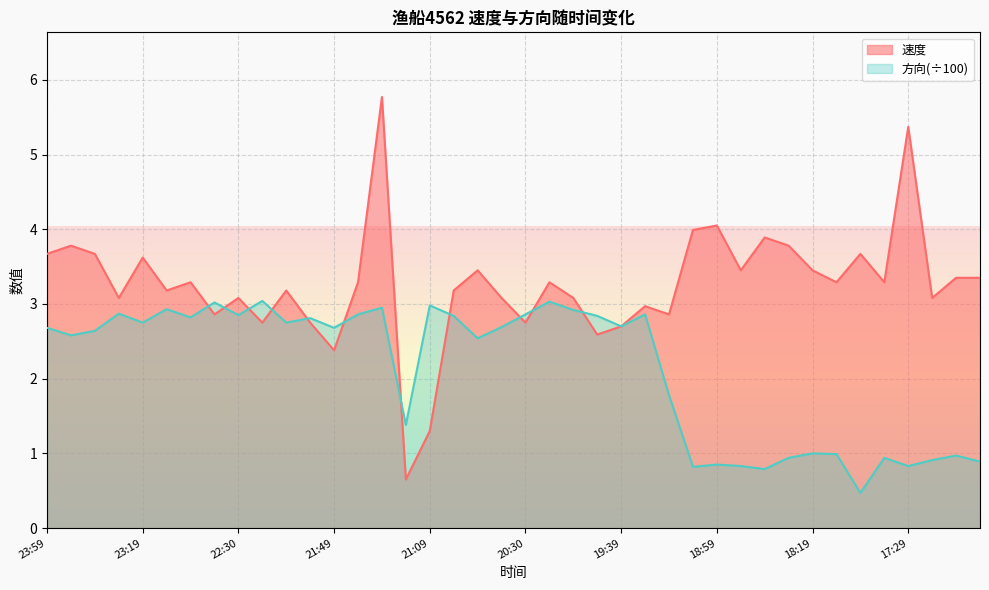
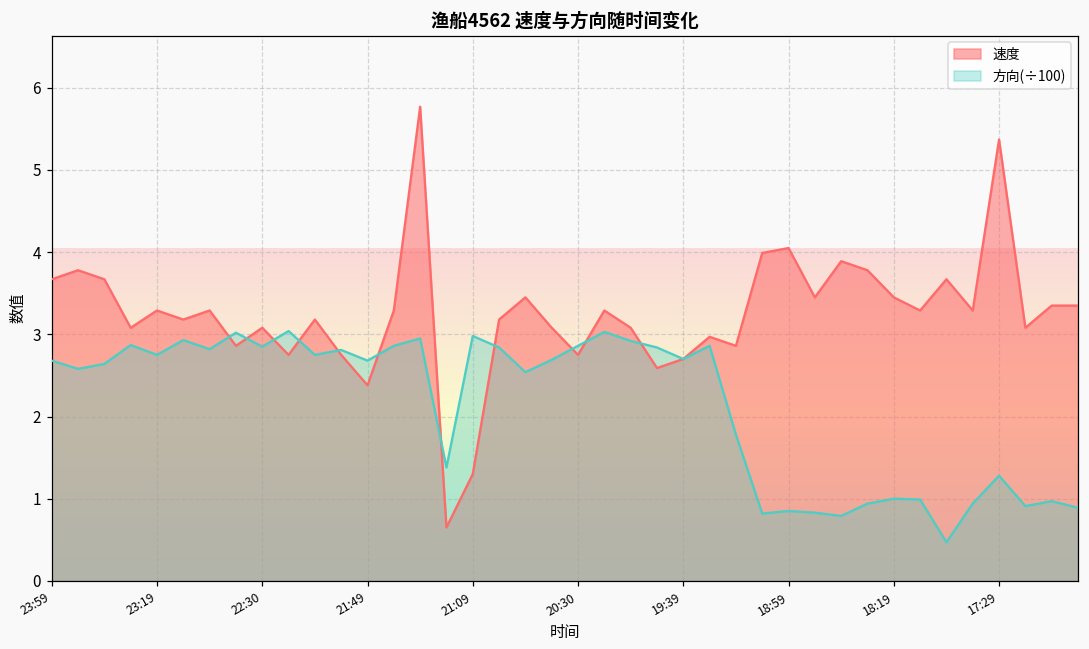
  {
    "速度": {
      "23:59": 3.7,
-     "23:19": 3.6,
+     "23:19": 3.3,
      "22:30": 3.1,
      "21:49": 2.4,
      "21:09": 1.3,
      "20:30": 2.8,
      "18:59": 4.1,
      "18:19": 3.5,
      "17:29": 5.4
    },
    "方向(÷100)": {
      "23:59": 2.7,
      "23:19": 2.8,
      "22:30": 2.9,
      "21:49": 2.7,
      "21:09": 3.0,
      "20:30": 2.9,
      "18:59": 0.9,
      "18:19": 1.0,
-     "17:29": 0.8
+     "17:29": 1.3
    }
  }
